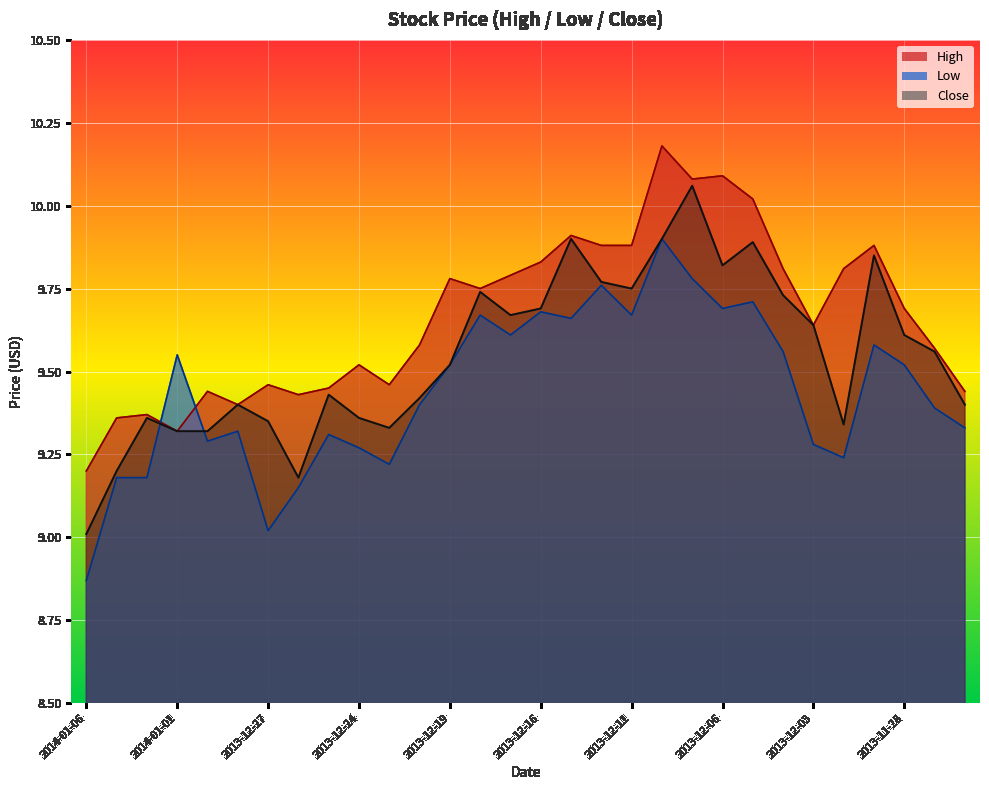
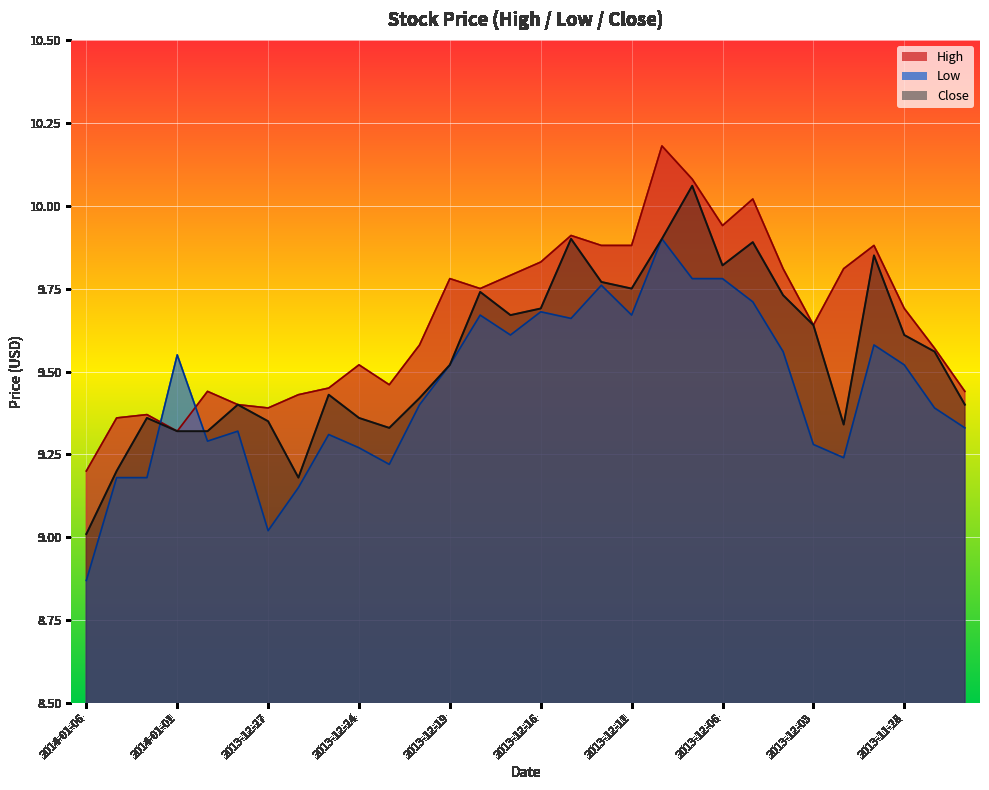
  {
    "High": {
      "2014-01-06": 9.20,
-     "2013-12-27": 9.46,
+     "2013-12-27": 9.39,
      "2013-12-24": 9.52,
      "2013-12-19": 9.78,
      "2013-12-16": 9.83,
      "2013-12-11": 9.88,
-     "2013-12-06": 10.09,
+     "2013-12-06": 9.94,
      "2013-11-28": 9.69
    },
    "Low": {
      "2014-01-06": 8.87,
      "2014-01-01": 9.55,
      "2013-12-27": 9.02,
      "2013-12-24": 9.27,
      "2013-12-16": 9.68,
      "2013-12-11": 9.67,
-     "2013-12-06": 9.69,
+     "2013-12-06": 9.78,
      "2013-12-03": 9.28,
      "2013-11-28": 9.52
    }
  }
